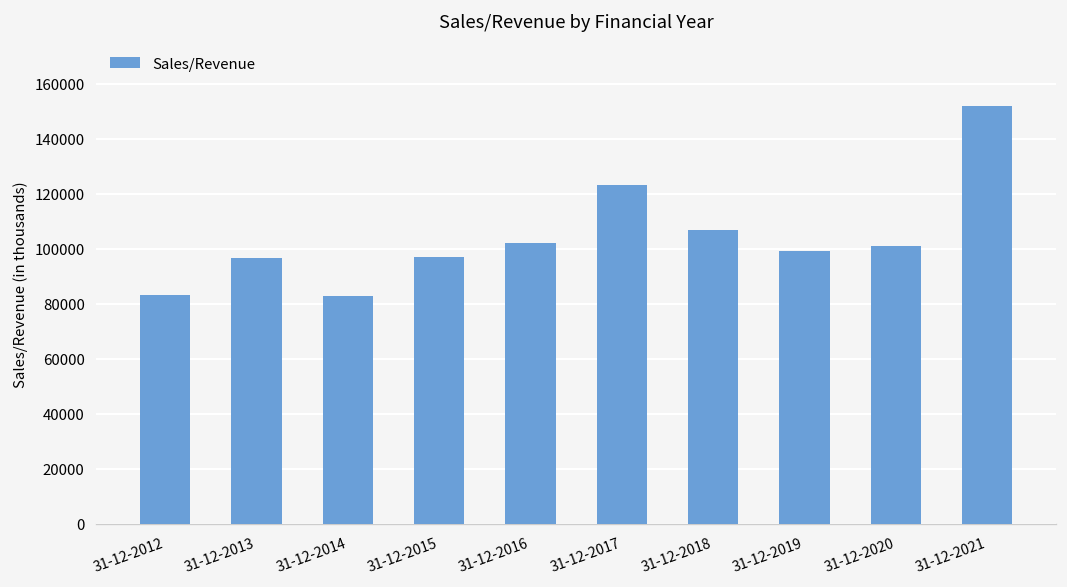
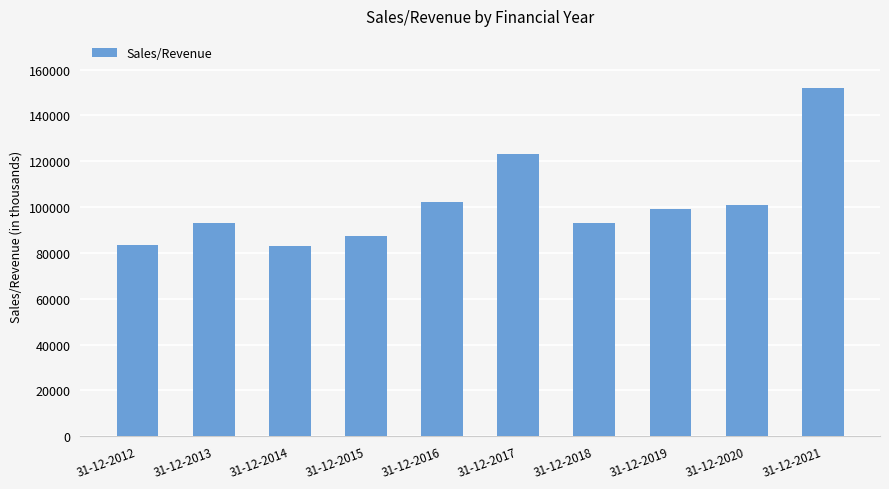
  {
    "31-12-2012": 83000,
-   "31-12-2013": 97000,
+   "31-12-2013": 93000,
    "31-12-2014": 83000,
-   "31-12-2015": 97000,
+   "31-12-2015": 88000,
    "31-12-2016": 102000,
    "31-12-2017": 123000,
-   "31-12-2018": 107000,
+   "31-12-2018": 93000,
    "31-12-2019": 99000,
    "31-12-2020": 101000,
    "31-12-2021": 152000
  }
